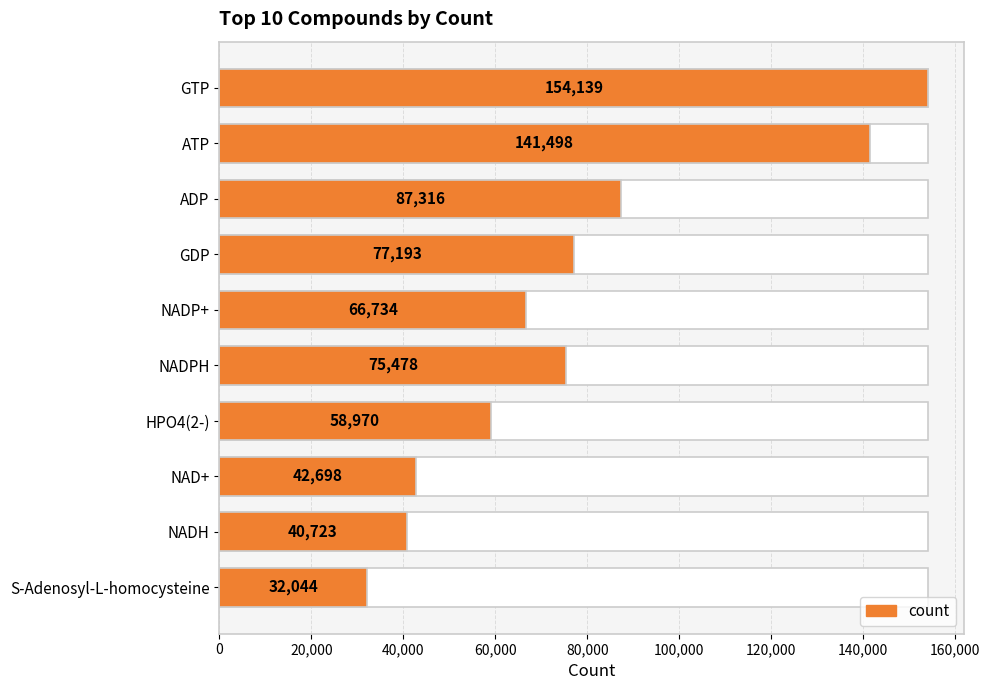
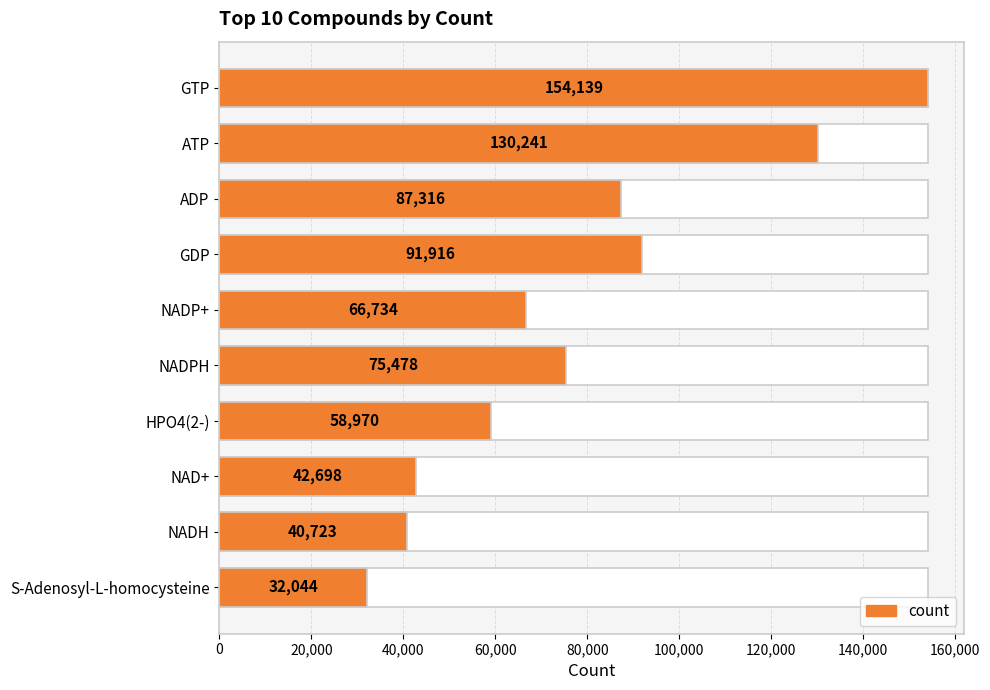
  {
    "count": {
      "GTP": "154,139",
-     "ATP": "141,498",
-     "GDP": "77,193"
+     "ATP": "130,241",
+     "GDP": "91,916"
    }
  }
